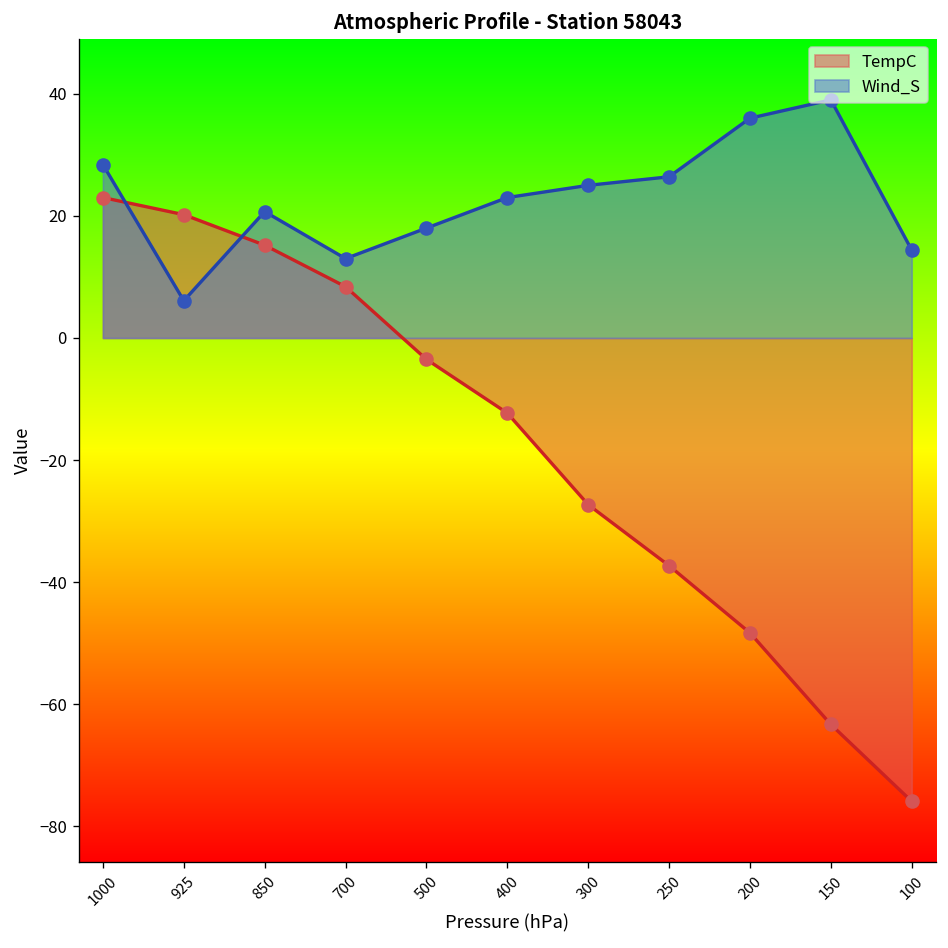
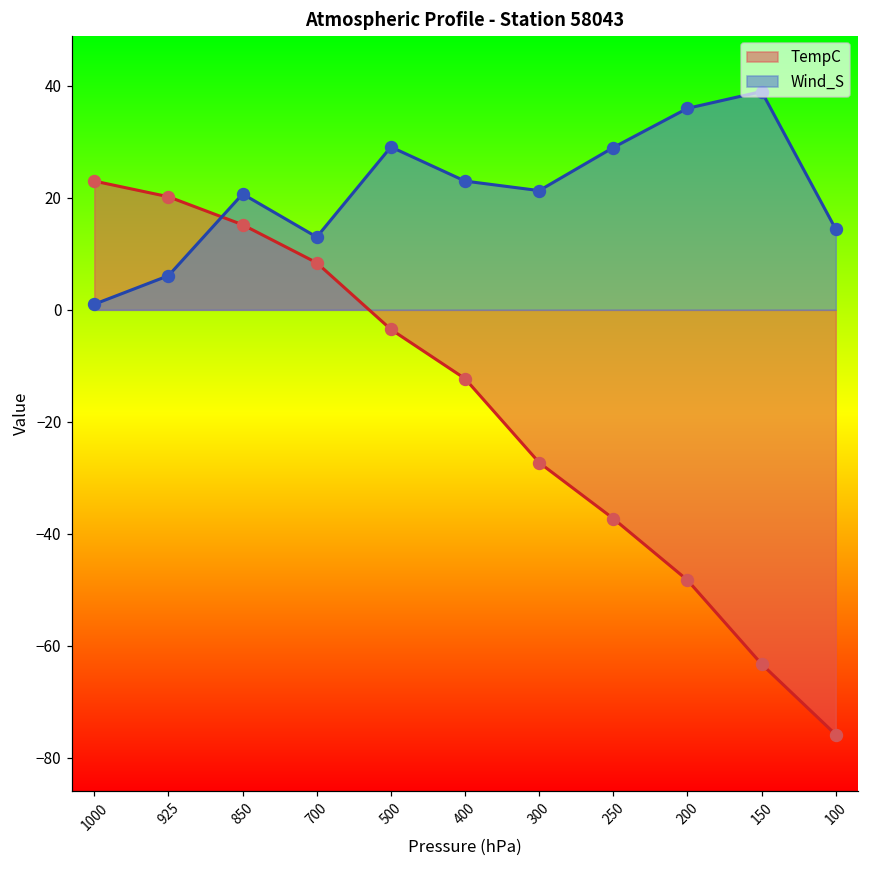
  {
    "Wind_S": {
-     "1000": 28,
+     "1000": 1,
      "925": 6,
      "850": 21,
      "700": 13,
-     "500": 18,
+     "500": 29,
      "400": 23,
-     "300": 25,
-     "250": 26,
+     "300": 21,
+     "250": 29,
      "200": 36,
      "100": 14
    }
  }
